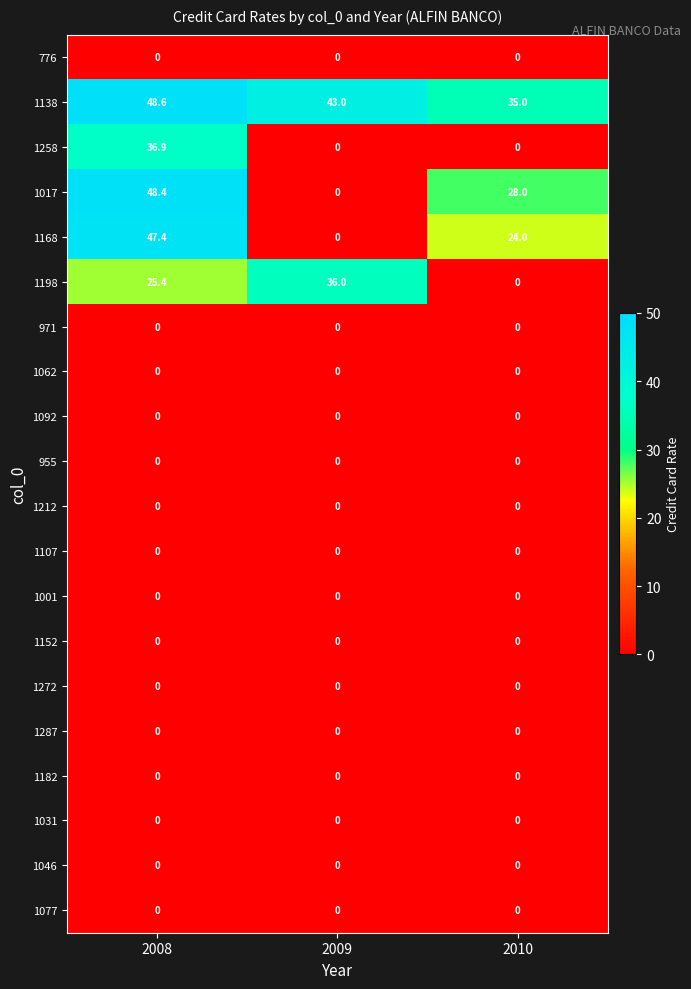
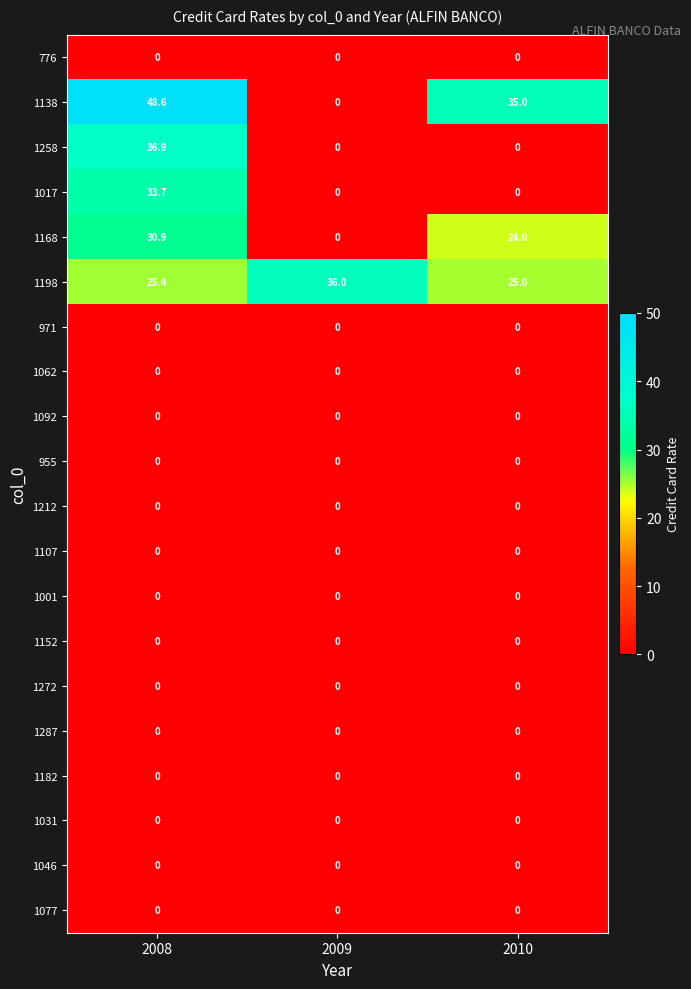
  {
    "776": {
      "2008": 0,
      "2009": 0,
      "2010": 0
    },
    "1138": {
      "2008": 48.6,
-     "2009": 43.0,
+     "2009": 0,
      "2010": 35.0
    },
    "1258": {
      "2008": 36.9,
      "2009": 0,
      "2010": 0
    },
    "1017": {
-     "2008": 48.4,
+     "2008": 33.7,
      "2009": 0,
-     "2010": 28.0
+     "2010": 0
    },
    "1168": {
-     "2008": 47.4,
+     "2008": 30.9,
      "2009": 0,
      "2010": 24.0
    },
    "1198": {
      "2008": 25.4,
      "2009": 36.0,
-     "2010": 0
+     "2010": 25.0
    },
    "971": {
      "2008": 0,
      "2009": 0,
      "2010": 0
    },
    "1062": {
      "2008": 0,
      "2009": 0,
      "2010": 0
    },
    "1092": {
      "2008": 0,
      "2009": 0,
      "2010": 0
    },
    "955": {
      "2008": 0,
      "2009": 0,
      "2010": 0
    },
    "1212": {
      "2008": 0,
      "2009": 0,
      "2010": 0
    },
    "1107": {
      "2008": 0,
      "2009": 0,
      "2010": 0
    },
    "1001": {
      "2008": 0,
      "2009": 0,
      "2010": 0
    },
    "1152": {
      "2008": 0,
      "2009": 0,
      "2010": 0
    },
    "1272": {
      "2008": 0,
      "2009": 0,
      "2010": 0
    },
    "1287": {
      "2008": 0,
      "2009": 0,
      "2010": 0
    },
    "1182": {
      "2008": 0,
      "2009": 0,
      "2010": 0
    },
    "1031": {
      "2008": 0,
      "2009": 0,
      "2010": 0
    },
    "1046": {
      "2008": 0,
      "2009": 0,
      "2010": 0
    },
    "1077": {
      "2008": 0,
      "2009": 0,
      "2010": 0
    }
  }
